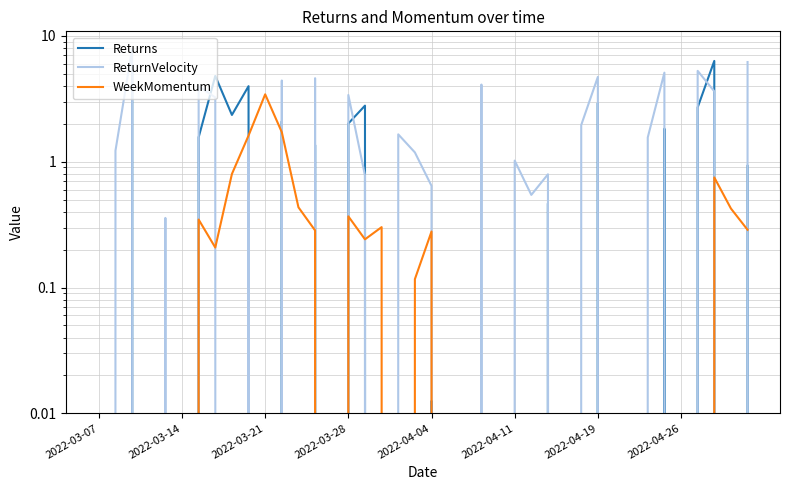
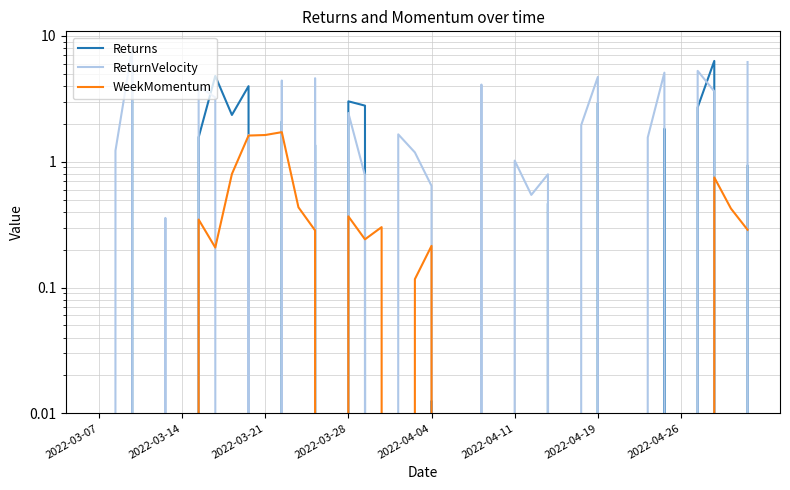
  {
    "Returns": {
-     "2022-03-28": 2.0,
+     "2022-03-28": 3.0,
      "2022-04-04": 0.013,
      "2022-04-19": 2.9
    },
    "ReturnVelocity": {
-     "2022-03-28": 3.4,
+     "2022-03-28": 2.4,
      "2022-04-04": 0.6,
      "2022-04-11": 1.0,
      "2022-04-19": 4.7
    },
    "WeekMomentum": {
-     "2022-03-21": 3.4,
+     "2022-03-21": 1.6,
      "2022-03-28": 0.37,
-     "2022-04-04": 0.28
+     "2022-04-04": 0.21
    }
  }
